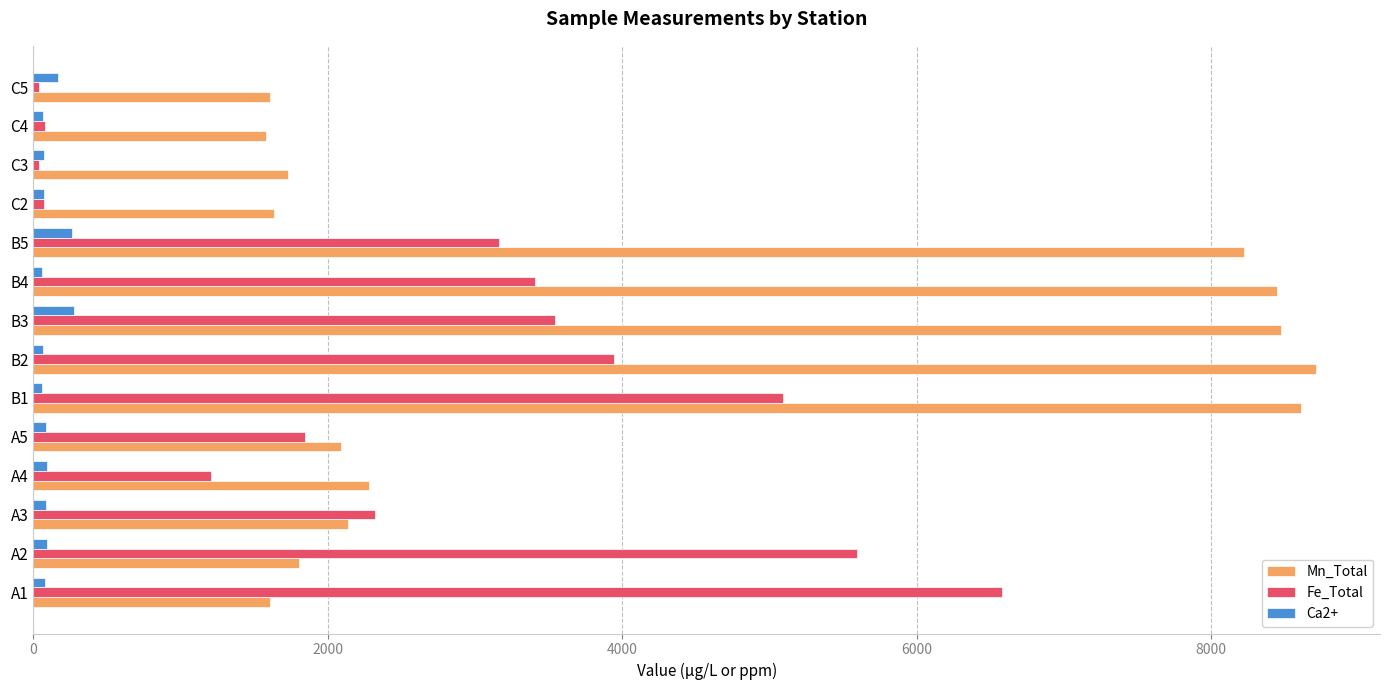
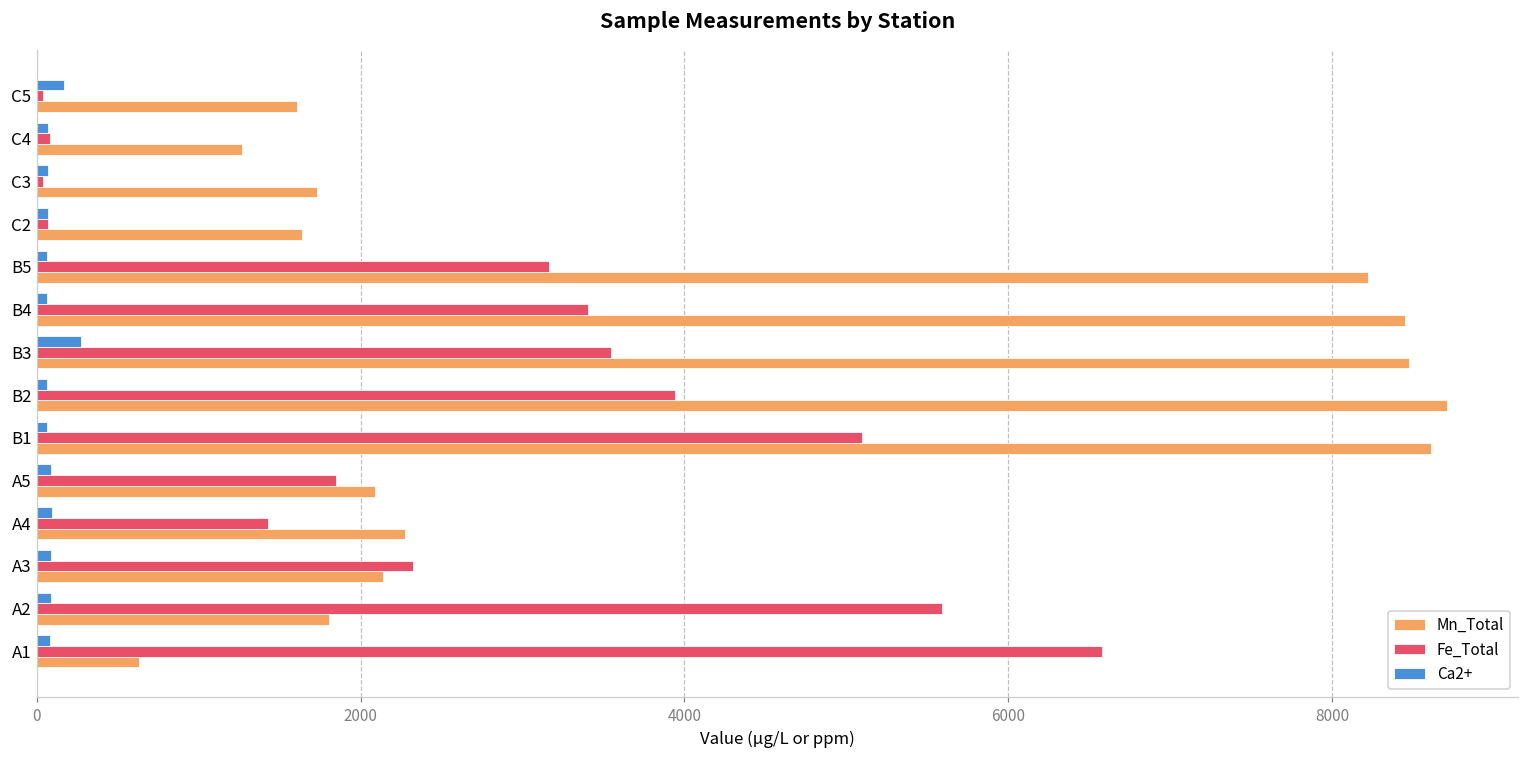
  {
    "Mn_Total": {
      "C5": 1610,
-     "C4": 1580,
+     "C4": 1260,
      "C3": 1730,
      "C2": 1640,
      "B5": 8220,
      "B4": 8450,
      "B3": 8470,
      "B2": 8710,
      "B1": 8610,
      "A5": 2090,
      "A4": 2280,
      "A3": 2140,
      "A2": 1800,
-     "A1": 1610
+     "A1": 630
    },
    "Fe_Total": {
      "C5": 40,
      "C4": 80,
      "C3": 40,
      "C2": 70,
      "B5": 3160,
      "B4": 3400,
      "B3": 3550,
      "B2": 3940,
      "B1": 5100,
      "A5": 1850,
-     "A4": 1210,
+     "A4": 1430,
      "A3": 2320,
      "A2": 5590,
      "A1": 6580
    },
    "Ca2+": {
      "C5": 170,
      "C4": 70,
      "C3": 70,
      "C2": 70,
-     "B5": 260,
+     "B5": 70,
      "B4": 60,
      "B3": 280,
      "B2": 60,
      "B1": 60,
      "A5": 90,
      "A4": 100,
      "A3": 90,
      "A2": 90,
      "A1": 80
    }
  }
